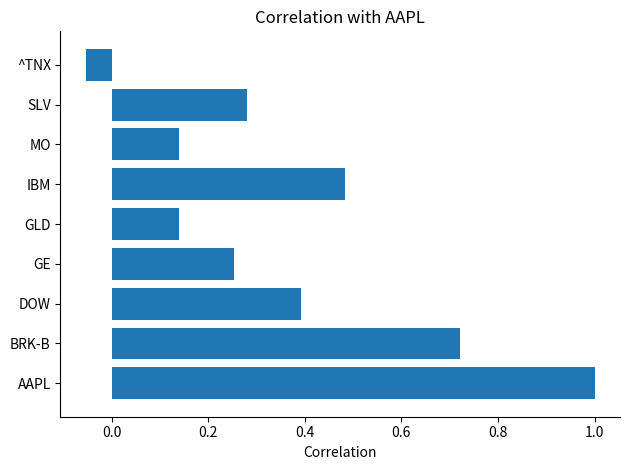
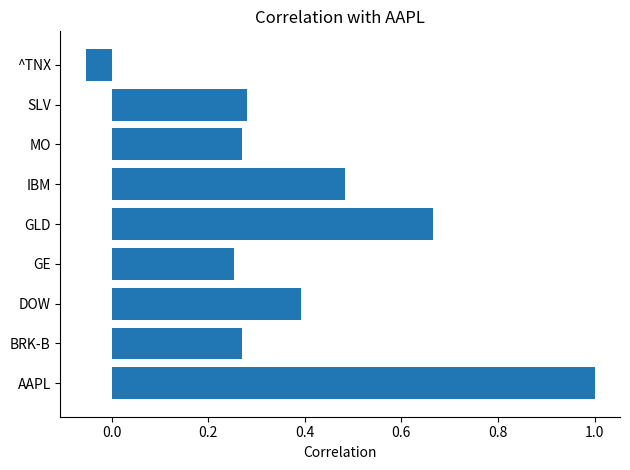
  {
    "^TNX": -0.05,
    "SLV": 0.28,
-   "MO": 0.14,
+   "MO": 0.27,
    "IBM": 0.48,
-   "GLD": 0.14,
+   "GLD": 0.67,
    "GE": 0.25,
    "DOW": 0.39,
-   "BRK-B": 0.72,
+   "BRK-B": 0.27,
    "AAPL": 1.00
  }
